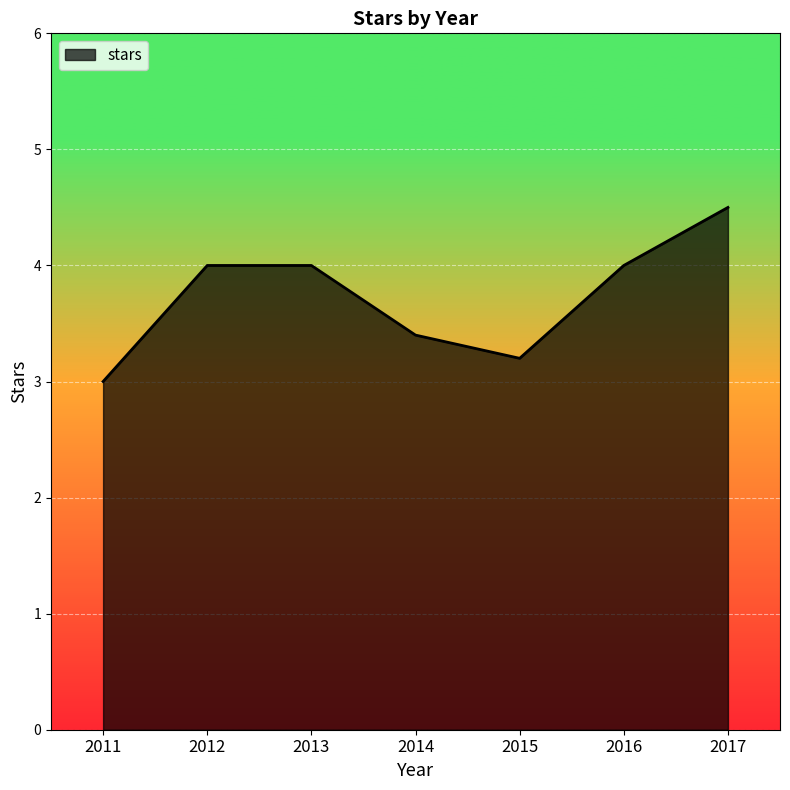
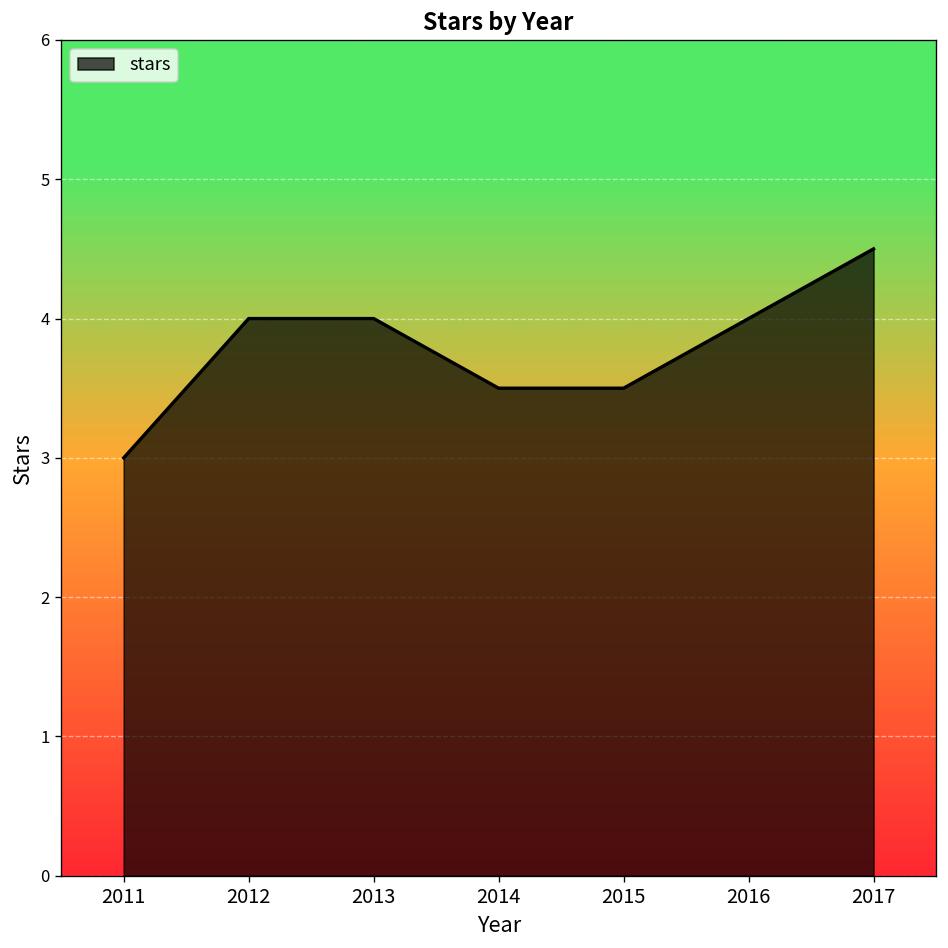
  {
    "2011": 3.0,
    "2012": 4.0,
    "2013": 4.0,
-   "2014": 3.4,
-   "2015": 3.2,
+   "2014": 3.5,
+   "2015": 3.5,
    "2016": 4.0,
    "2017": 4.5
  }
